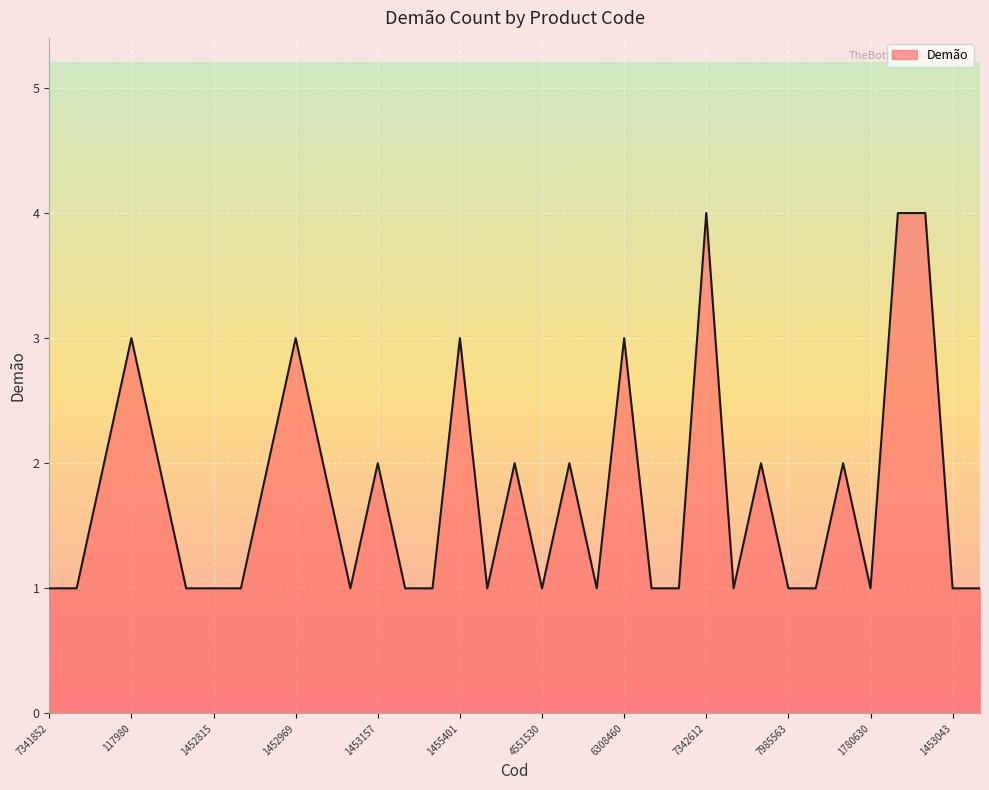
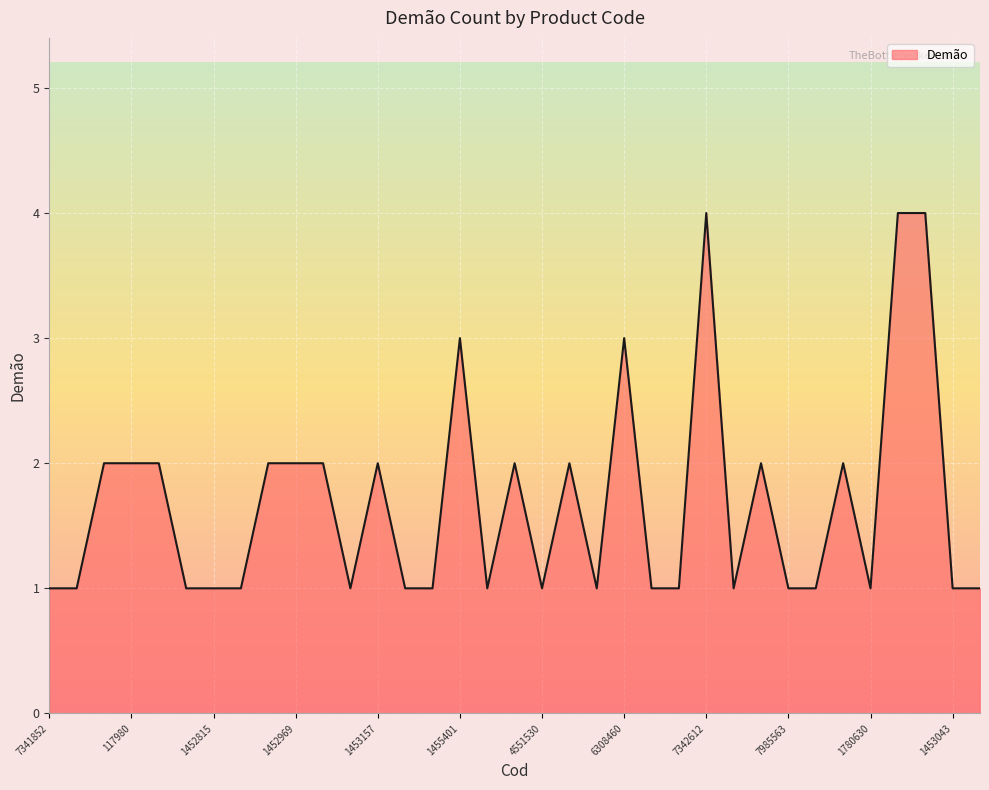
  {
    "7341852": 1,
-   "117980": 3,
+   "117980": 2,
    "1452815": 1,
-   "1452969": 3,
+   "1452969": 2,
    "1455401": 3,
    "4551530": 1,
    "6308460": 3,
    "7342612": 4,
    "7985563": 1,
    "1780630": 1,
    "1453043": 1
  }
